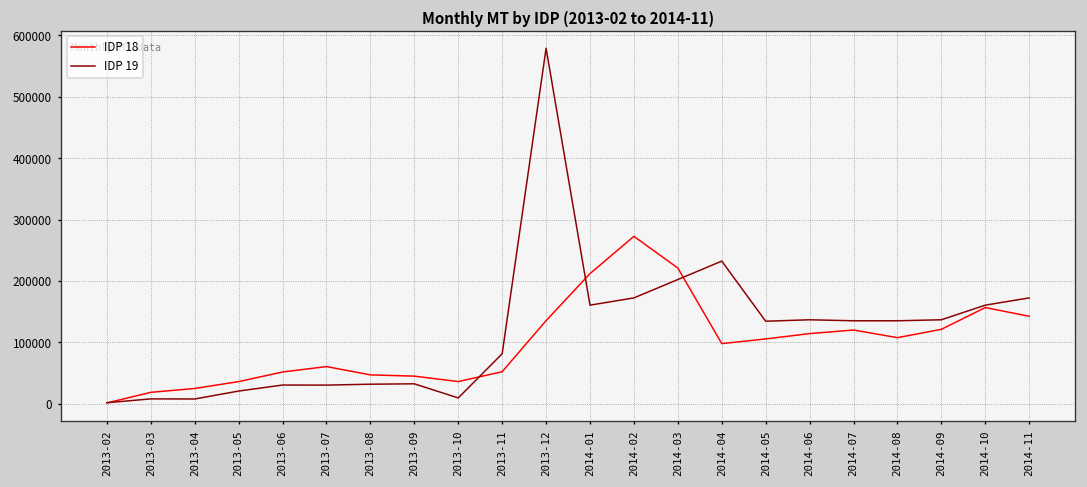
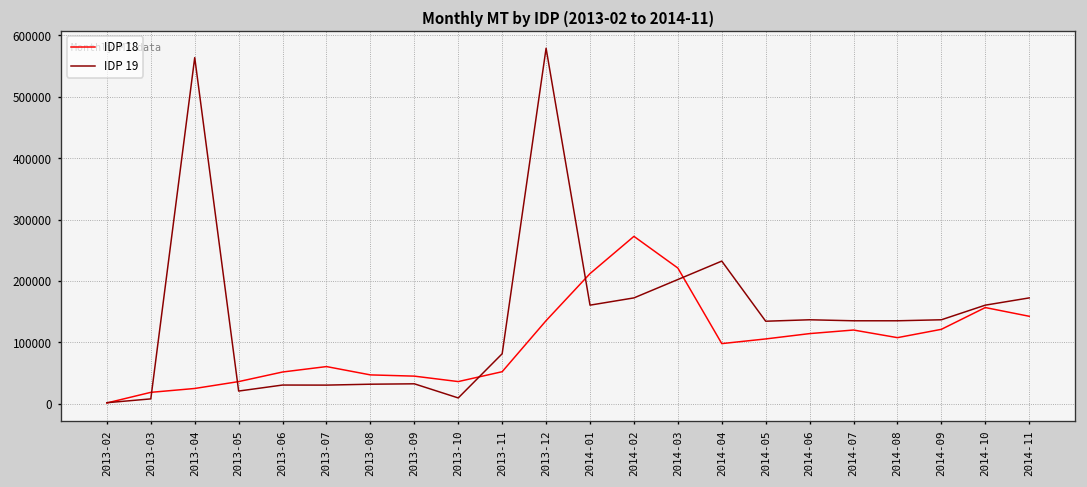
  {
    "IDP 18": {
      "2013-03": 20000,
      "2013-04": 20000,
      "2013-05": 40000,
      "2013-06": 50000,
      "2013-07": 60000,
      "2013-08": 50000,
      "2013-09": 40000,
      "2013-10": 40000,
      "2013-11": 50000,
      "2013-12": 140000,
      "2014-01": 210000,
      "2014-02": 270000,
      "2014-03": 220000,
      "2014-04": 100000,
      "2014-05": 110000,
      "2014-06": 110000,
      "2014-07": 120000,
      "2014-08": 110000,
      "2014-09": 120000,
      "2014-11": 140000
    },
    "IDP 19": {
      "2013-03": 10000,
-     "2013-04": 10000,
+     "2013-04": 560000,
      "2013-05": 20000,
      "2013-06": 30000,
      "2013-07": 30000,
      "2013-08": 30000,
      "2013-09": 30000,
      "2013-10": 10000,
      "2013-11": 80000,
      "2013-12": 580000,
      "2014-01": 160000,
      "2014-02": 170000,
      "2014-03": 200000,
      "2014-04": 230000,
      "2014-05": 130000,
      "2014-06": 140000,
      "2014-07": 140000,
      "2014-08": 140000,
      "2014-09": 140000,
      "2014-11": 170000
    }
  }
